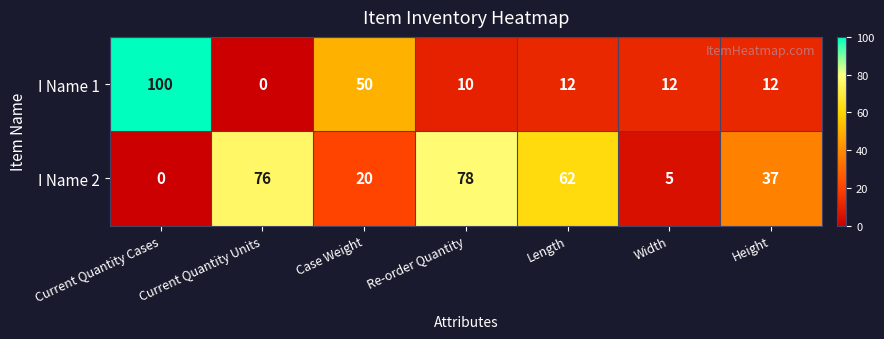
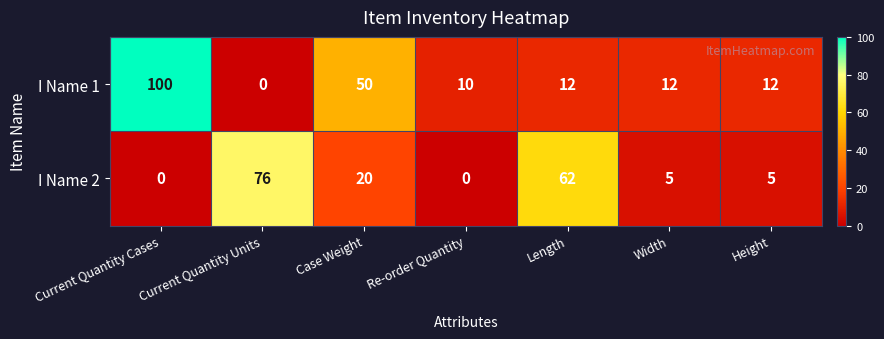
  {
    "I Name 1": {
      "Current Quantity Cases": 100,
      "Current Quantity Units": 0,
      "Case Weight": 50,
      "Re-order Quantity": 10,
      "Length": 12,
      "Width": 12
    },
    "I Name 2": {
      "Current Quantity Cases": 0,
      "Current Quantity Units": 76,
      "Case Weight": 20,
-     "Re-order Quantity": 78,
+     "Re-order Quantity": 0,
      "Length": 62,
      "Width": 5,
-     "Height": 37
+     "Height": 5
    }
  }
